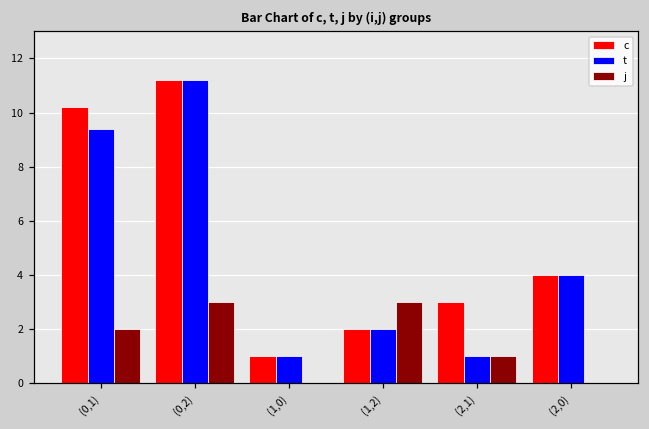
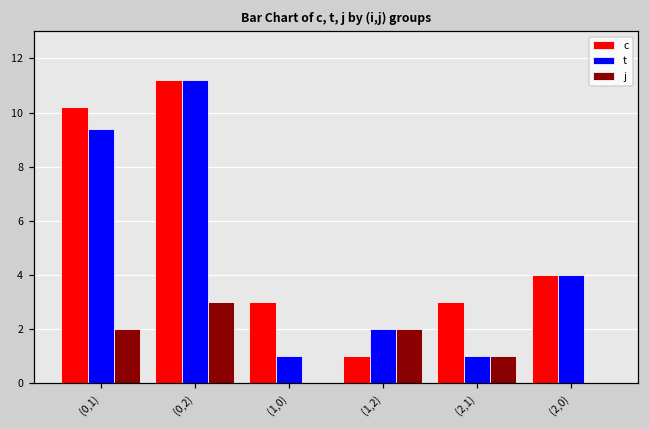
  {
    "c": {
      "(0,1)": 10.2,
      "(0,2)": 11.2,
-     "(1,0)": 1,
-     "(1,2)": 2,
+     "(1,0)": 3,
+     "(1,2)": 1,
      "(2,1)": 3,
      "(2,0)": 4
    },
    "t": {
      "(0,1)": 9.4,
      "(0,2)": 11.2,
      "(1,0)": 1,
      "(1,2)": 2,
      "(2,1)": 1,
      "(2,0)": 4
    },
    "j": {
      "(0,1)": 2,
      "(0,2)": 3,
      "(1,0)": 0,
-     "(1,2)": 3,
+     "(1,2)": 2,
      "(2,1)": 1,
      "(2,0)": 0
    }
  }
